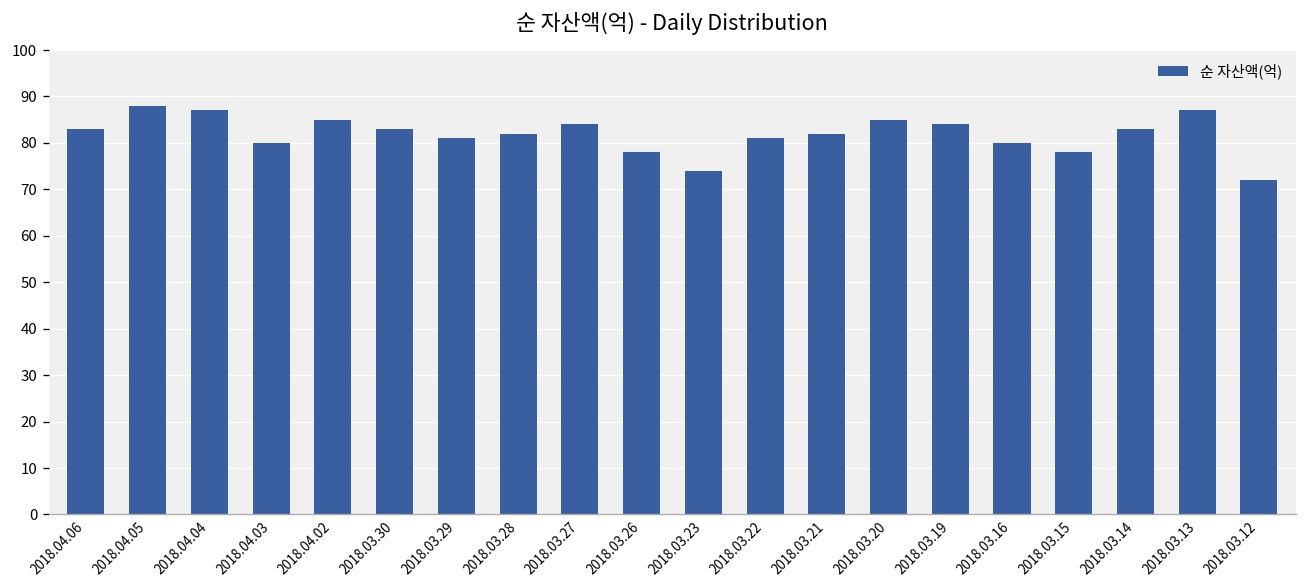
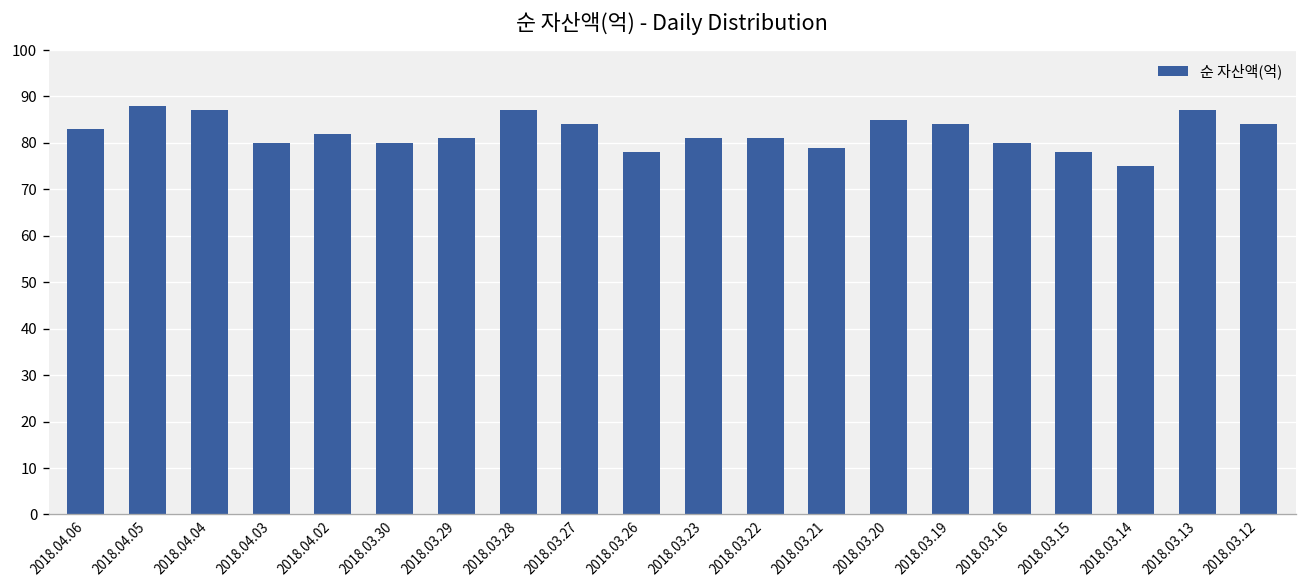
  {
    "2018.04.06": 83,
    "2018.04.05": 88,
    "2018.04.04": 87,
    "2018.04.03": 80,
-   "2018.04.02": 85,
-   "2018.03.30": 83,
+   "2018.04.02": 82,
+   "2018.03.30": 80,
    "2018.03.29": 81,
-   "2018.03.28": 82,
+   "2018.03.28": 87,
    "2018.03.27": 84,
    "2018.03.26": 78,
-   "2018.03.23": 74,
+   "2018.03.23": 81,
    "2018.03.22": 81,
-   "2018.03.21": 82,
+   "2018.03.21": 79,
    "2018.03.20": 85,
    "2018.03.19": 84,
    "2018.03.16": 80,
    "2018.03.15": 78,
-   "2018.03.14": 83,
+   "2018.03.14": 75,
    "2018.03.13": 87,
-   "2018.03.12": 72
+   "2018.03.12": 84
  }
